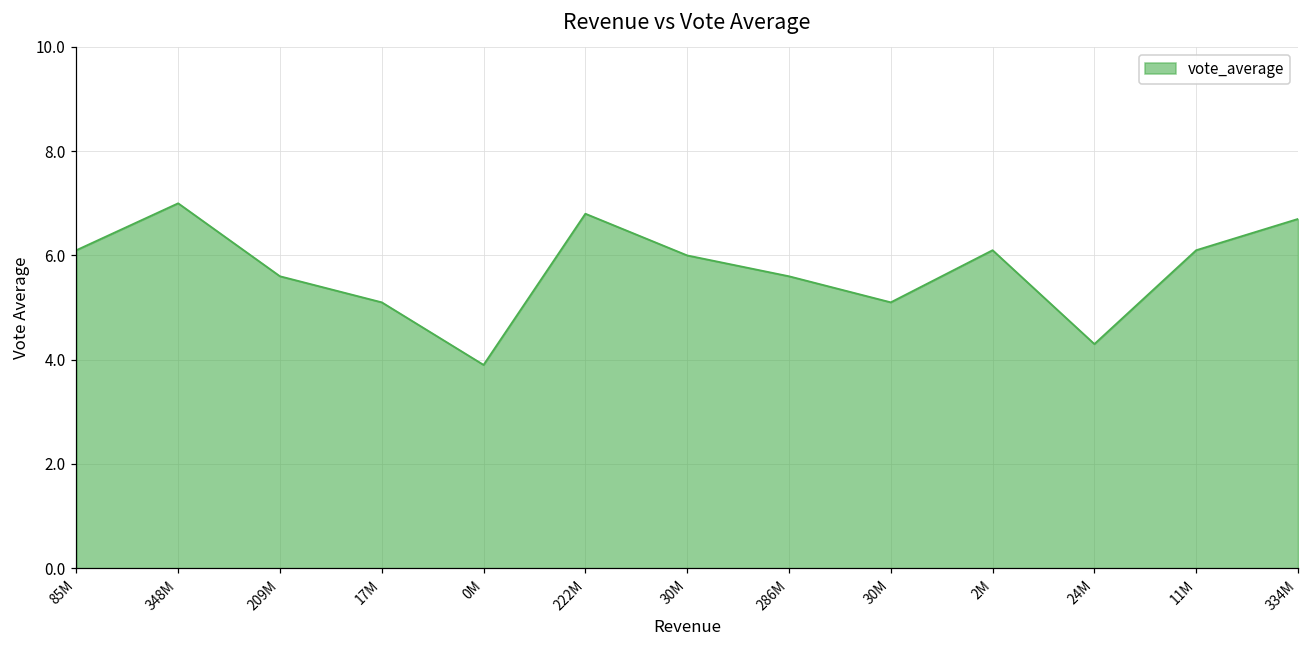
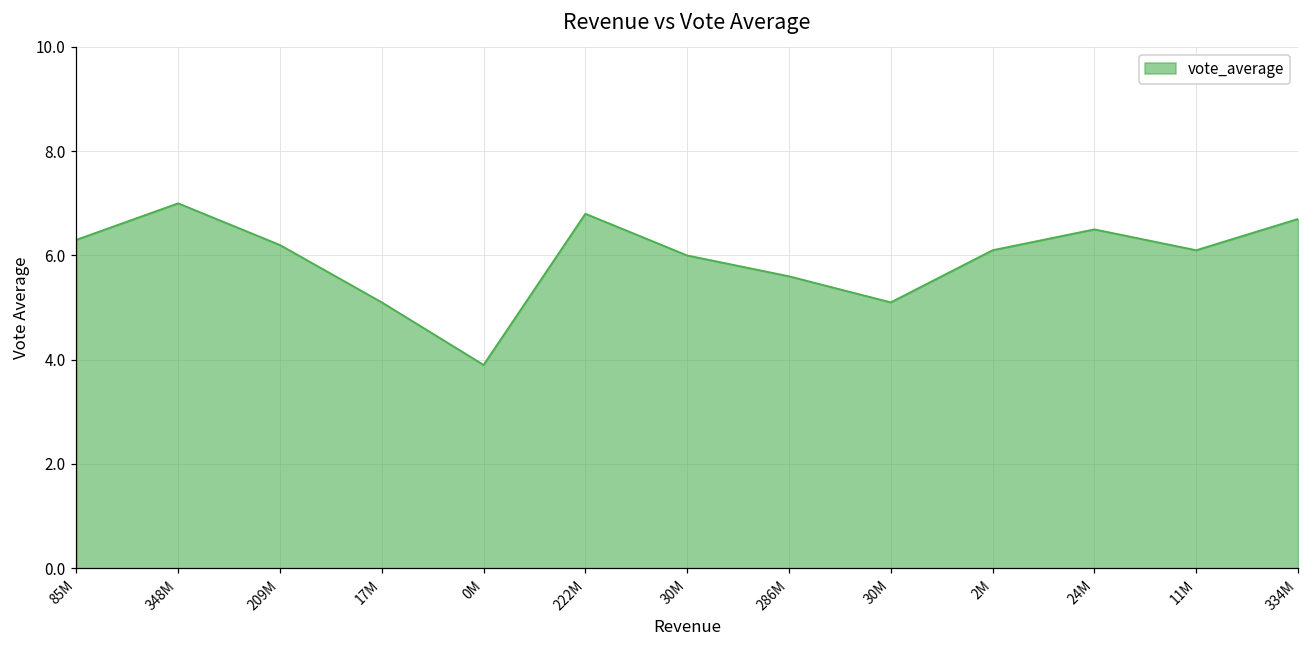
  {
-   "85M": 6.1,
+   "85M": 6.3,
    "348M": 7.0,
-   "209M": 5.6,
+   "209M": 6.2,
    "17M": 5.1,
    "0M": 3.9,
    "222M": 6.8,
    "286M": 5.6,
    "2M": 6.1,
-   "24M": 4.3,
+   "24M": 6.5,
    "11M": 6.1,
    "334M": 6.7
  }
